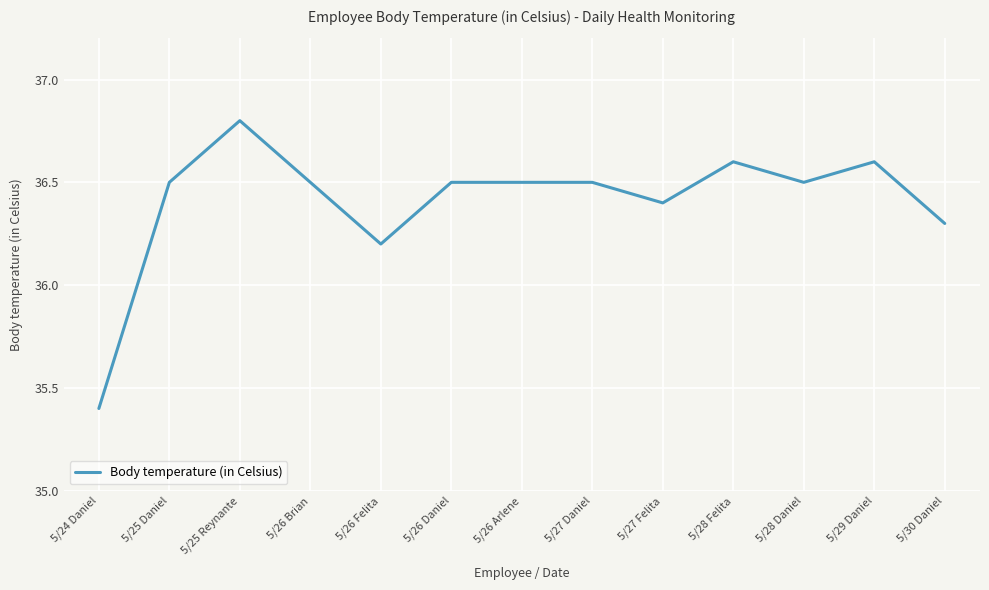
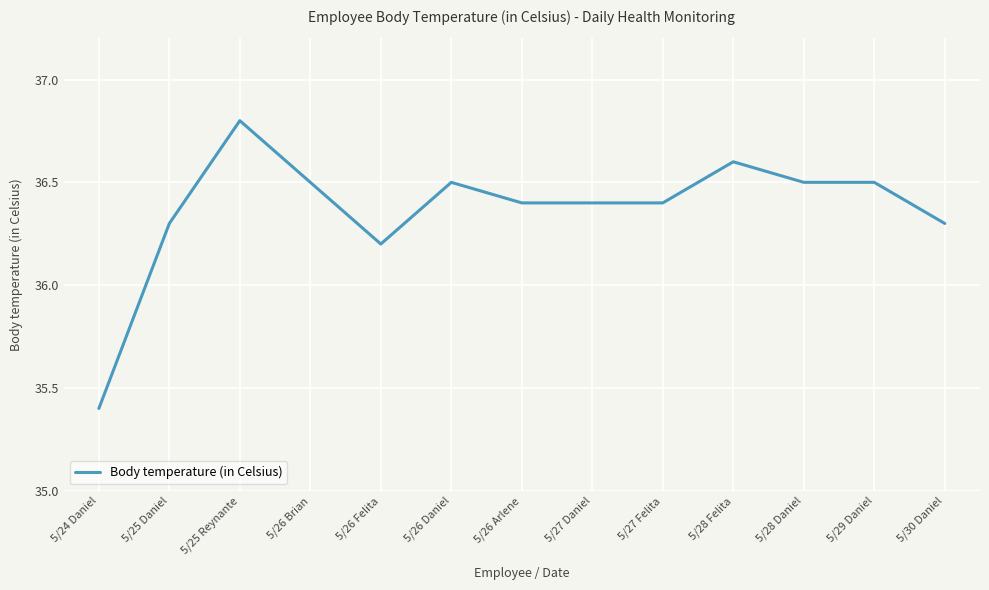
  {
    "5/24 Daniel": 35.4,
-   "5/25 Daniel": 36.5,
+   "5/25 Daniel": 36.3,
    "5/25 Reynante": 36.8,
    "5/26 Brian": 36.5,
    "5/26 Felita": 36.2,
    "5/26 Daniel": 36.5,
-   "5/26 Arlene": 36.5,
-   "5/27 Daniel": 36.5,
+   "5/26 Arlene": 36.4,
+   "5/27 Daniel": 36.4,
    "5/27 Felita": 36.4,
    "5/28 Felita": 36.6,
    "5/28 Daniel": 36.5,
-   "5/29 Daniel": 36.6,
+   "5/29 Daniel": 36.5,
    "5/30 Daniel": 36.3
  }
